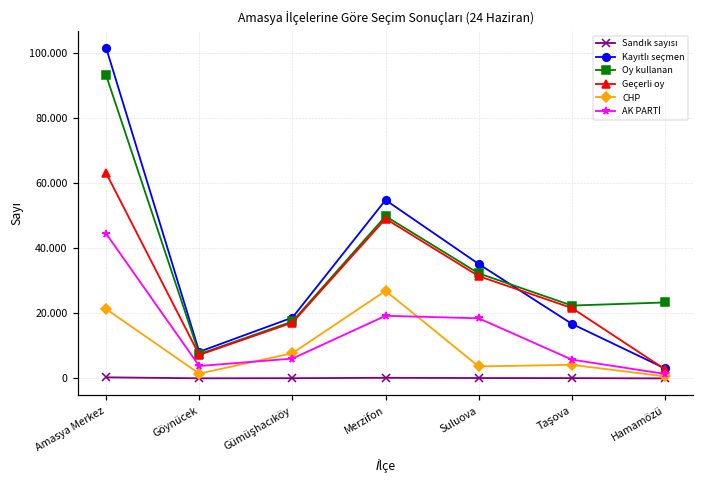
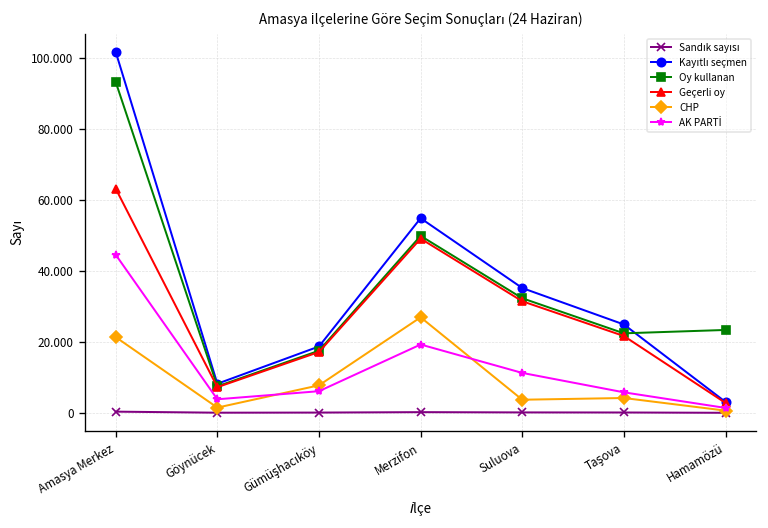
  {
    "Sandık sayısı": {
      "Amasya Merkez": 0,
      "Göynücek": 0,
      "Gümüşhacıköy": 0,
      "Merzifon": 0,
      "Suluova": 0,
      "Taşova": 0
    },
    "Kayıtlı seçmen": {
      "Amasya Merkez": 102,
      "Gümüşhacıköy": 19,
      "Merzifon": 55,
      "Suluova": 35,
-     "Taşova": 17
+     "Taşova": 25
    },
    "Oy kullanan": {
      "Amasya Merkez": 93,
      "Hamamözü": 23
    },
    "Geçerli oy": {
      "Amasya Merkez": 63
    },
    "CHP": {
      "Amasya Merkez": 21,
      "Göynücek": 1,
      "Gümüşhacıköy": 8,
      "Merzifon": 27,
      "Suluova": 4,
      "Taşova": 4
    },
    "AK PARTİ": {
      "Amasya Merkez": 45,
      "Göynücek": 4,
      "Gümüşhacıköy": 6,
      "Merzifon": 19,
-     "Suluova": 18,
+     "Suluova": 11,
      "Taşova": 6
    }
  }
